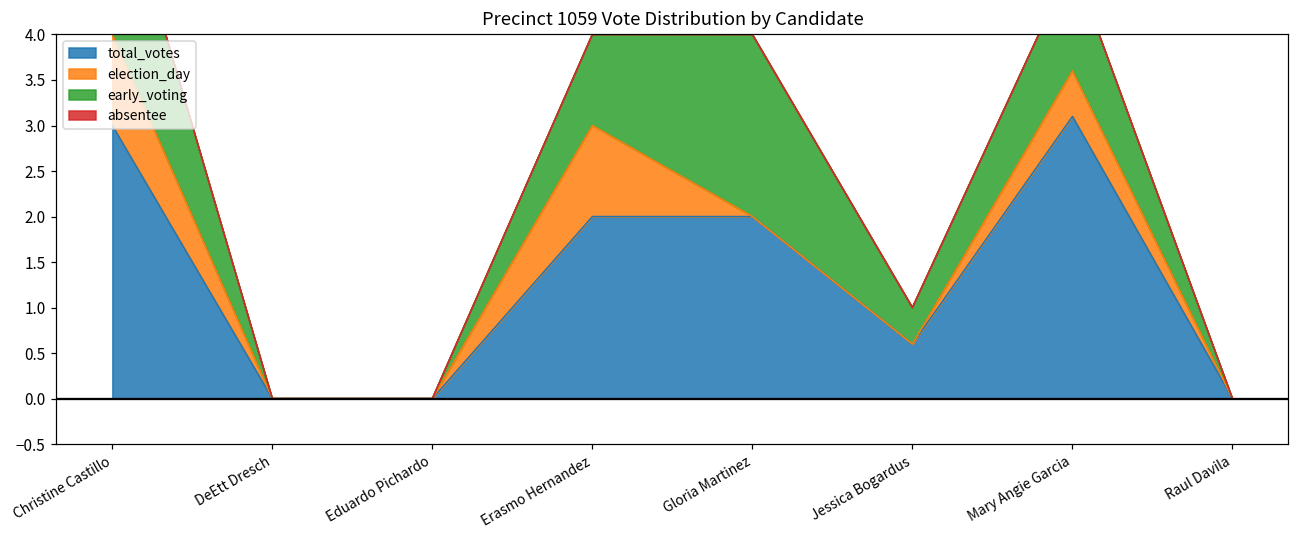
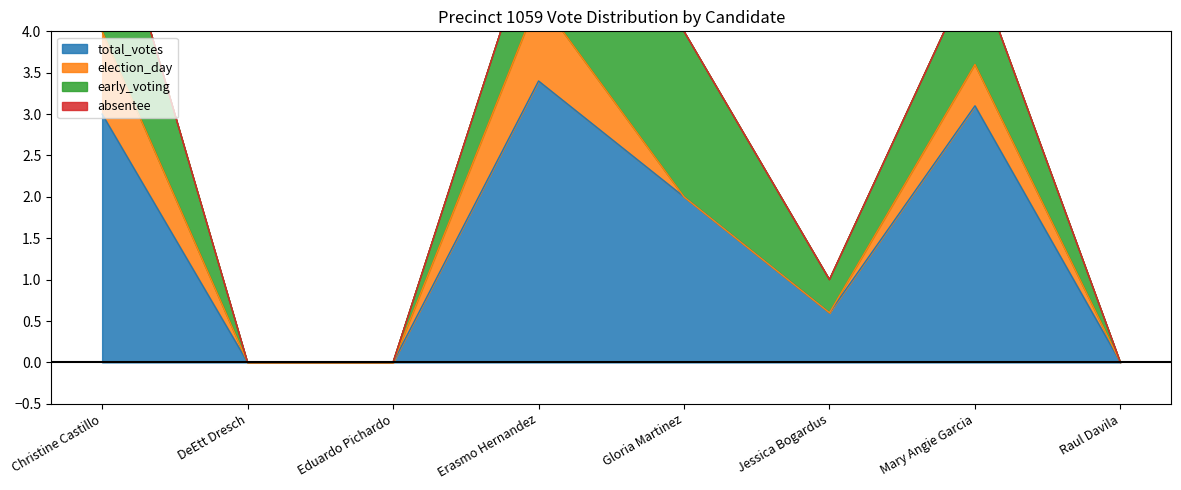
  {
    "total_votes": {
-     "Erasmo Hernandez": 2.0,
+     "Erasmo Hernandez": 3.4,
      "Mary Angie Garcia": 3.1
    },
    "election_day": {
      "Christine Castillo": 1.0,
      "Mary Angie Garcia": 0.5
    }
  }
